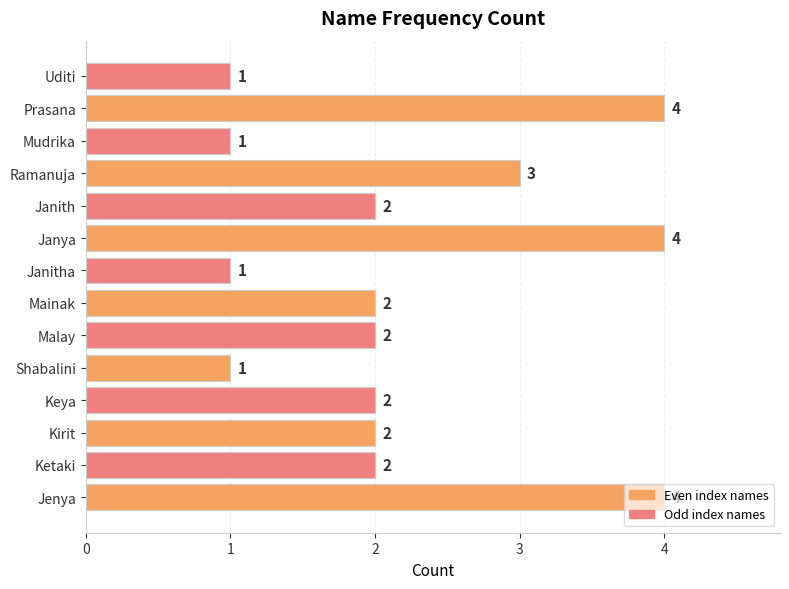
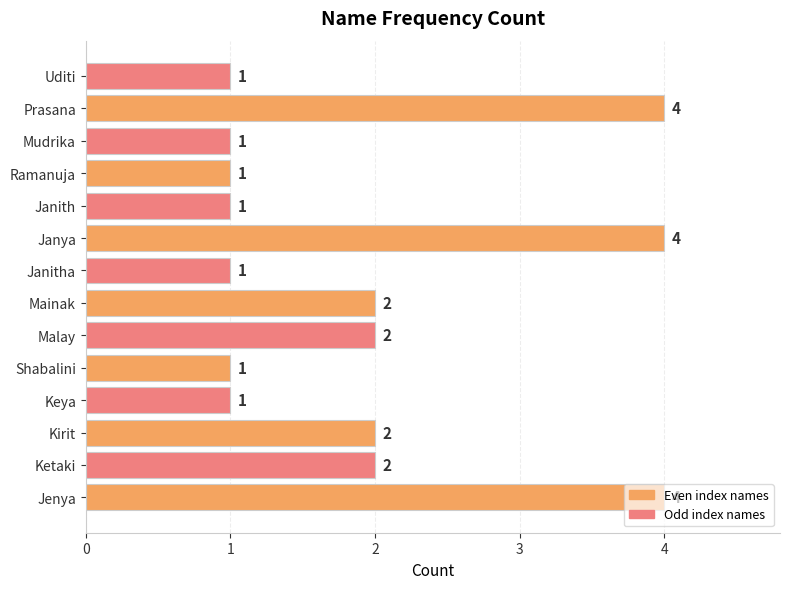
  {
    "Uditi": 1,
    "Prasana": 4,
    "Mudrika": 1,
-   "Ramanuja": 3,
-   "Janith": 2,
+   "Ramanuja": 1,
+   "Janith": 1,
    "Janya": 4,
    "Janitha": 1,
    "Mainak": 2,
    "Malay": 2,
    "Shabalini": 1,
-   "Keya": 2,
+   "Keya": 1,
    "Kirit": 2,
    "Ketaki": 2
  }
